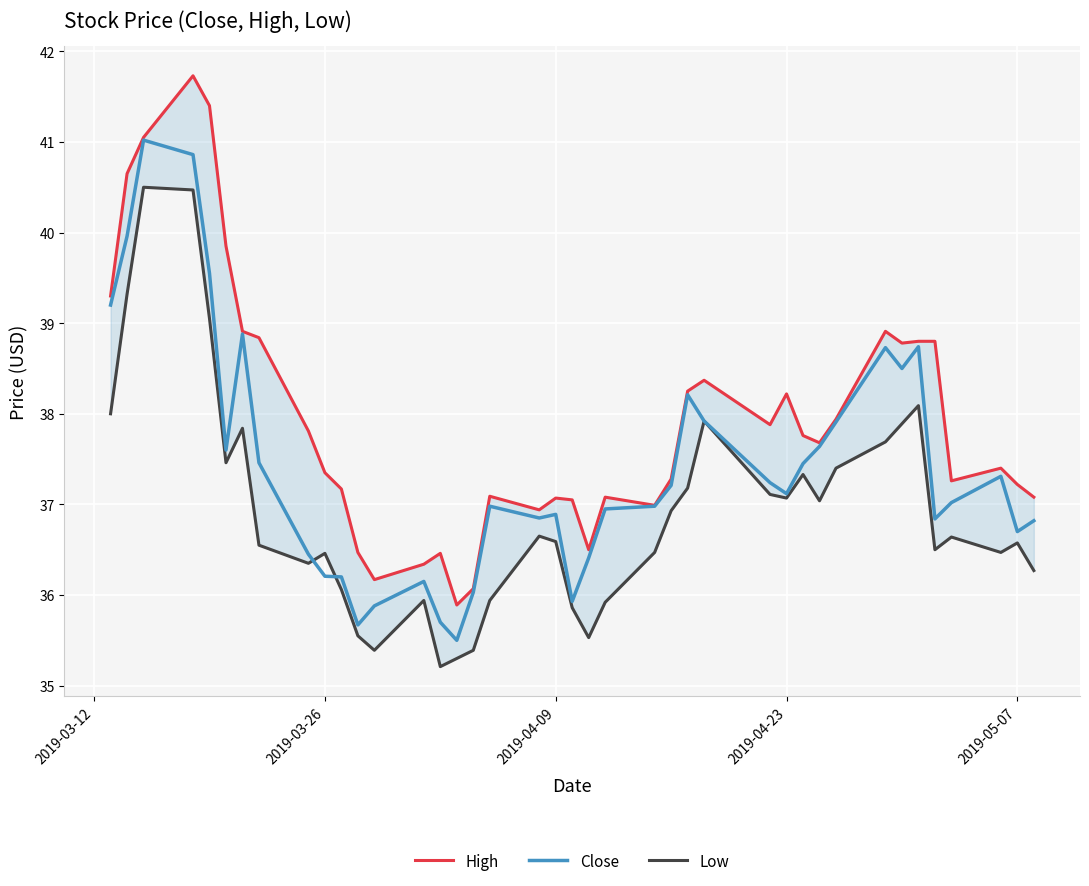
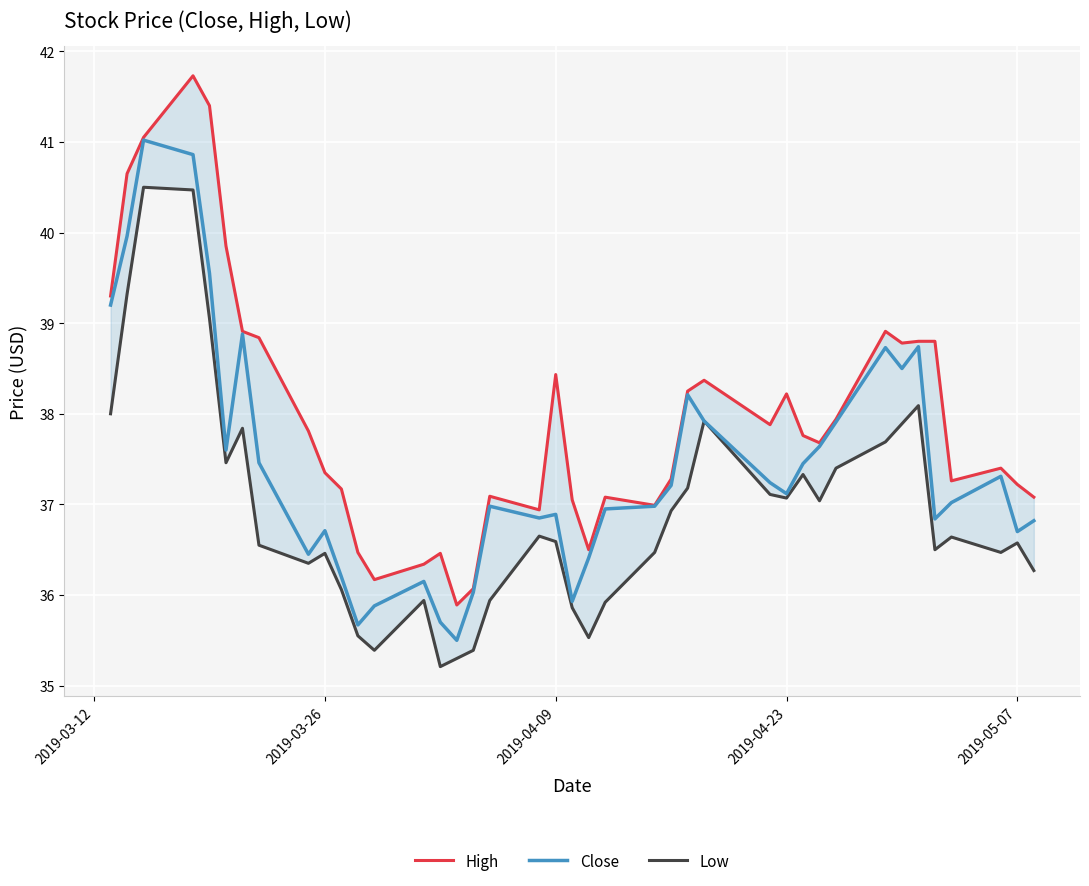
  {
    "High": {
      "2019-03-26": 37.3,
-     "2019-04-09": 37.1,
+     "2019-04-09": 38.4,
      "2019-04-23": 38.2,
      "2019-05-07": 37.2
    },
    "Close": {
-     "2019-03-26": 36.2,
+     "2019-03-26": 36.7,
      "2019-04-09": 36.9,
      "2019-04-23": 37.1,
      "2019-05-07": 36.7
    },
    "Low": {
      "2019-03-26": 36.5,
      "2019-04-09": 36.6,
      "2019-04-23": 37.1,
      "2019-05-07": 36.6
    }
  }
